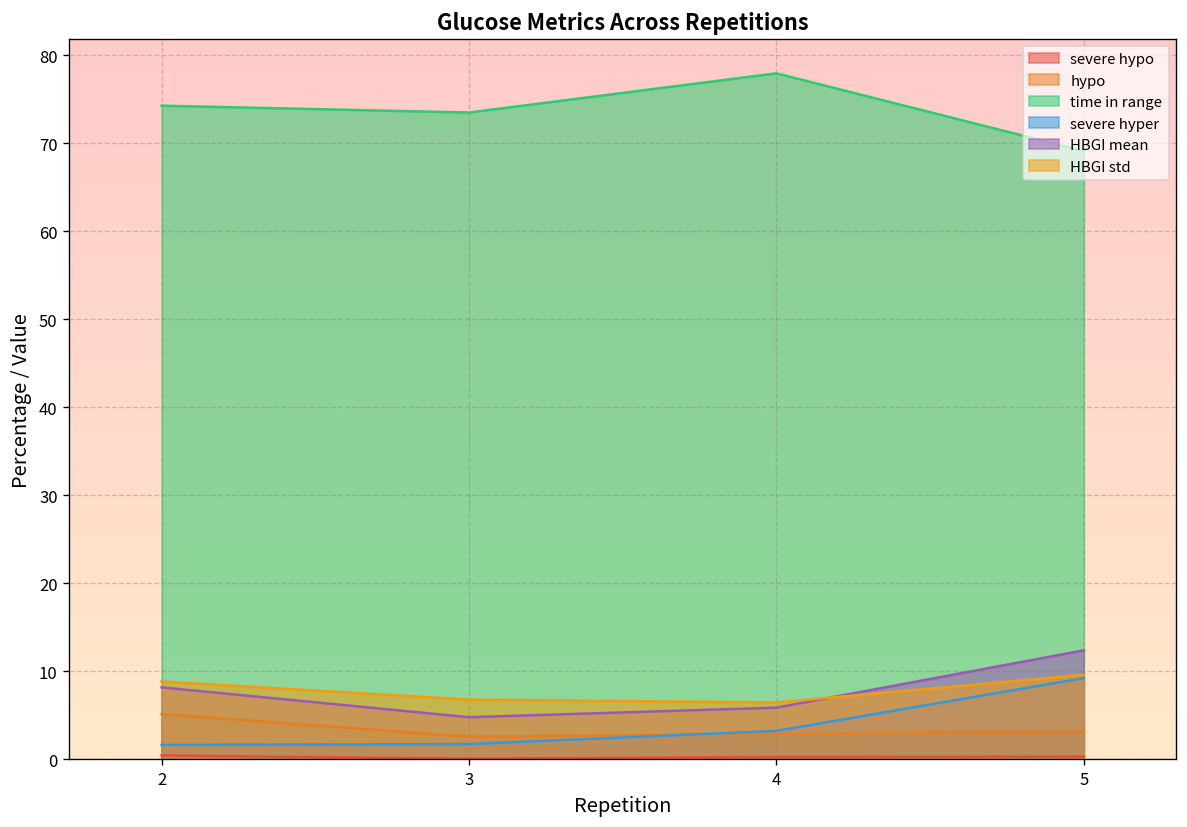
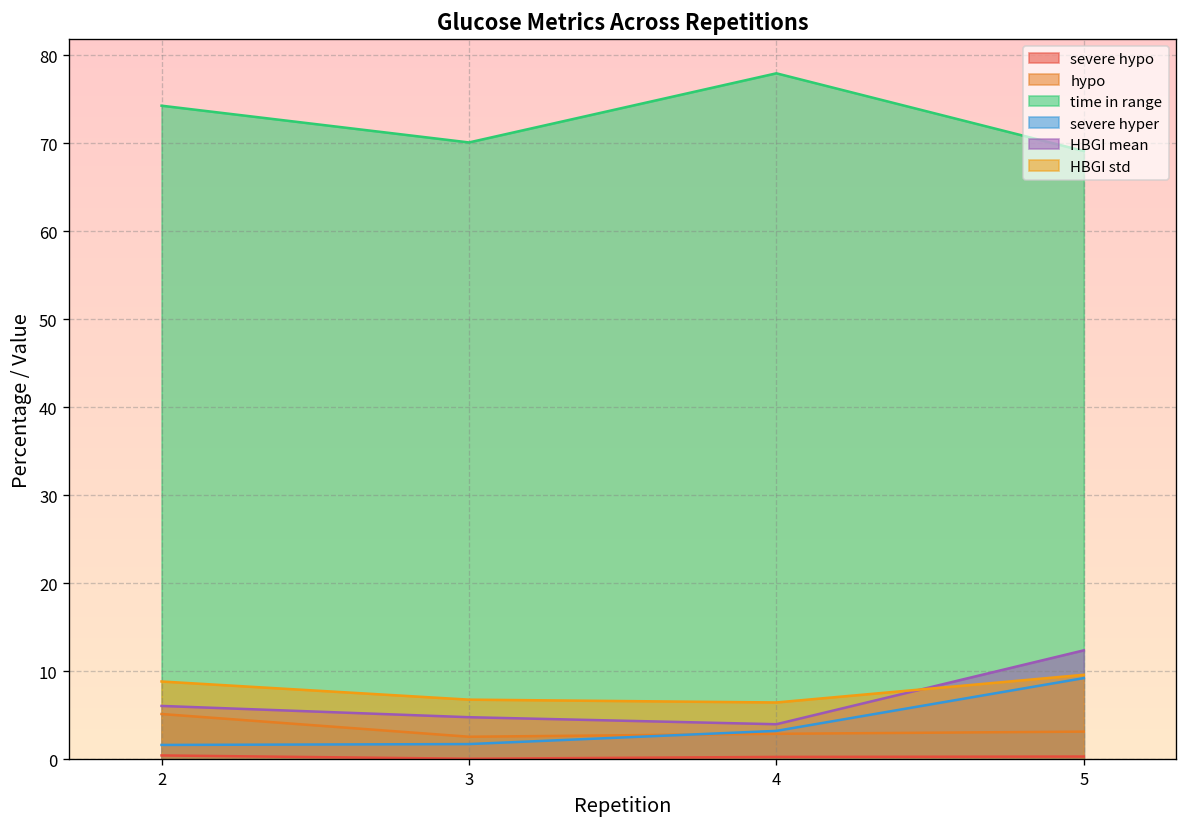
  {
    "time in range": {
      "2": 74,
-     "3": 74,
+     "3": 70,
      "4": 78
    },
    "severe hyper": {
      "2": 2,
      "3": 2,
      "5": 9
    },
    "HBGI mean": {
-     "2": 8,
+     "2": 6,
      "3": 5,
-     "4": 6,
+     "4": 4,
      "5": 12
    }
  }
